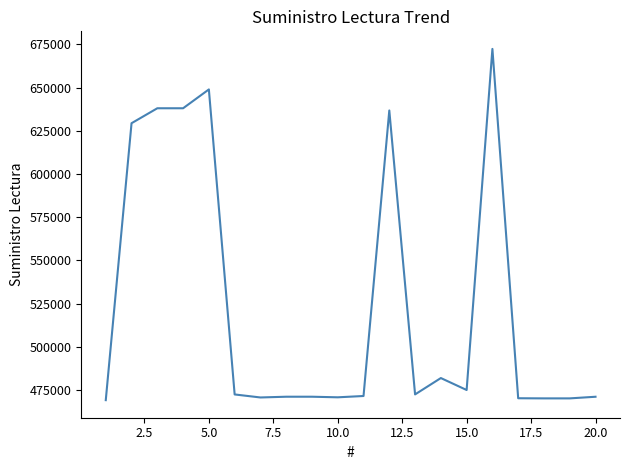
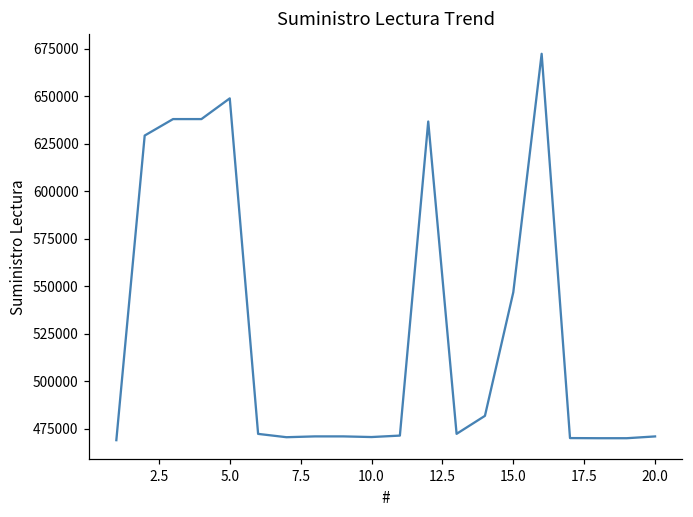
  {
    "5.0": 649000,
    "10.0": 471000,
-   "15.0": 475000,
+   "15.0": 547000,
    "20.0": 471000
  }
